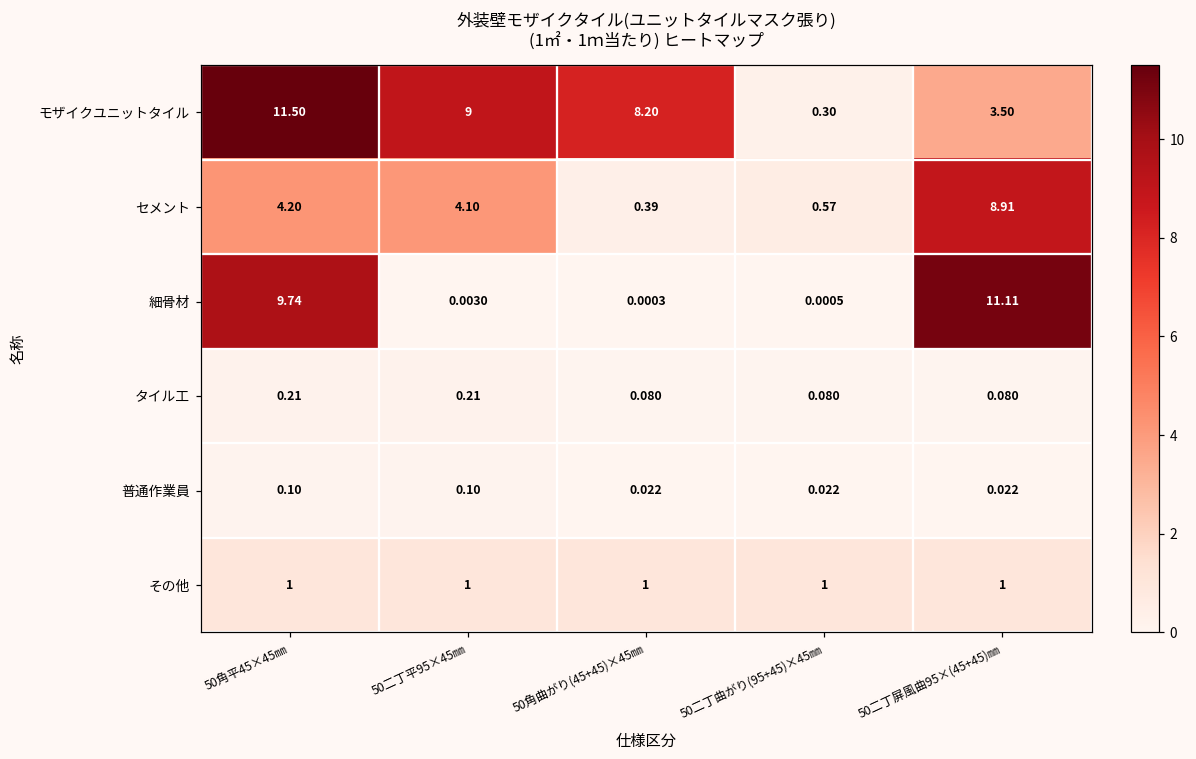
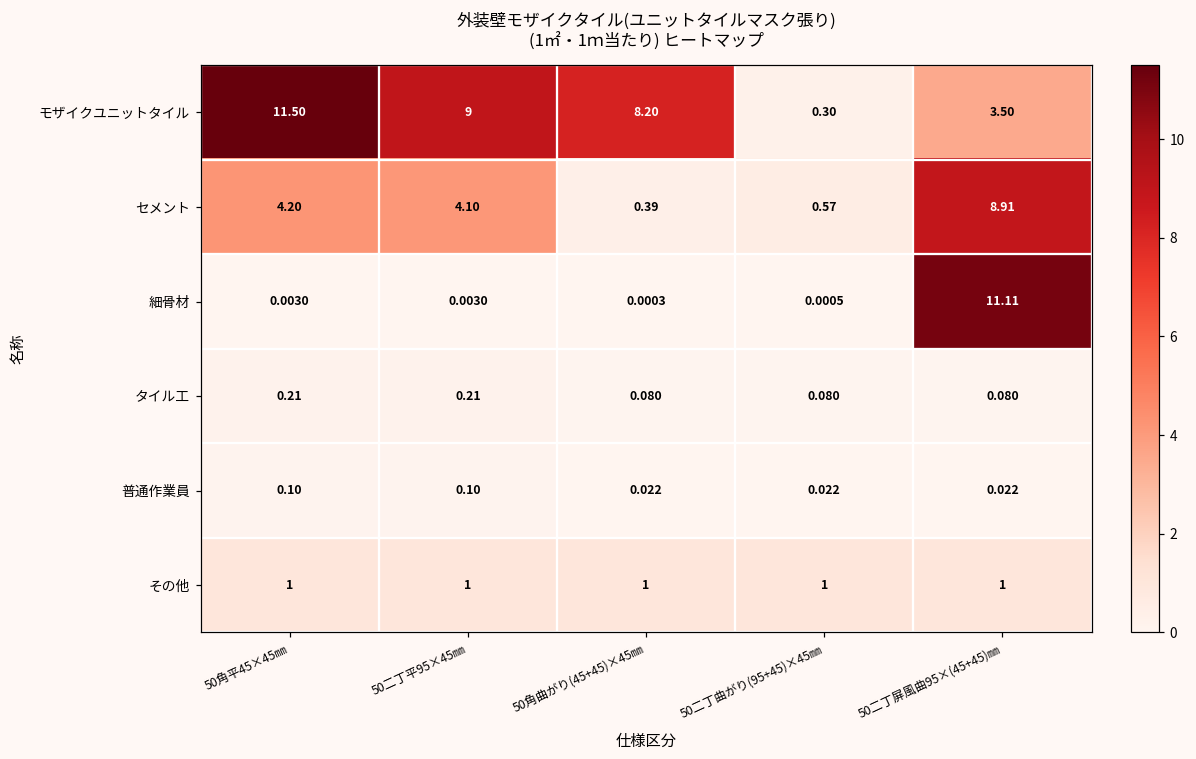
  {
    "モザイクユニットタイル": {
      "50角平45×45㎜": 11.50,
      "50二丁平95×45㎜": 9,
      "50角曲がり(45+45)×45㎜": 8.20,
      "50二丁曲がり(95+45)×45㎜": 0.30,
      "50二丁屏風曲95×(45+45)㎜": 3.50
    },
    "セメント": {
      "50角平45×45㎜": 4.20,
      "50二丁平95×45㎜": 4.10,
      "50角曲がり(45+45)×45㎜": 0.39,
      "50二丁曲がり(95+45)×45㎜": 0.57,
      "50二丁屏風曲95×(45+45)㎜": 8.91
    },
    "細骨材": {
-     "50角平45×45㎜": 9.74,
+     "50角平45×45㎜": 0.0030,
      "50二丁平95×45㎜": 0.0030,
      "50角曲がり(45+45)×45㎜": 0.0003,
      "50二丁曲がり(95+45)×45㎜": 0.0005,
      "50二丁屏風曲95×(45+45)㎜": 11.11
    },
    "タイル工": {
      "50角平45×45㎜": 0.21,
      "50二丁平95×45㎜": 0.21,
      "50角曲がり(45+45)×45㎜": 0.080,
      "50二丁曲がり(95+45)×45㎜": 0.080,
      "50二丁屏風曲95×(45+45)㎜": 0.080
    },
    "普通作業員": {
      "50角平45×45㎜": 0.10,
      "50二丁平95×45㎜": 0.10,
      "50角曲がり(45+45)×45㎜": 0.022,
      "50二丁曲がり(95+45)×45㎜": 0.022,
      "50二丁屏風曲95×(45+45)㎜": 0.022
    },
    "その他": {
      "50角平45×45㎜": 1,
      "50二丁平95×45㎜": 1,
      "50角曲がり(45+45)×45㎜": 1,
      "50二丁曲がり(95+45)×45㎜": 1,
      "50二丁屏風曲95×(45+45)㎜": 1
    }
  }
